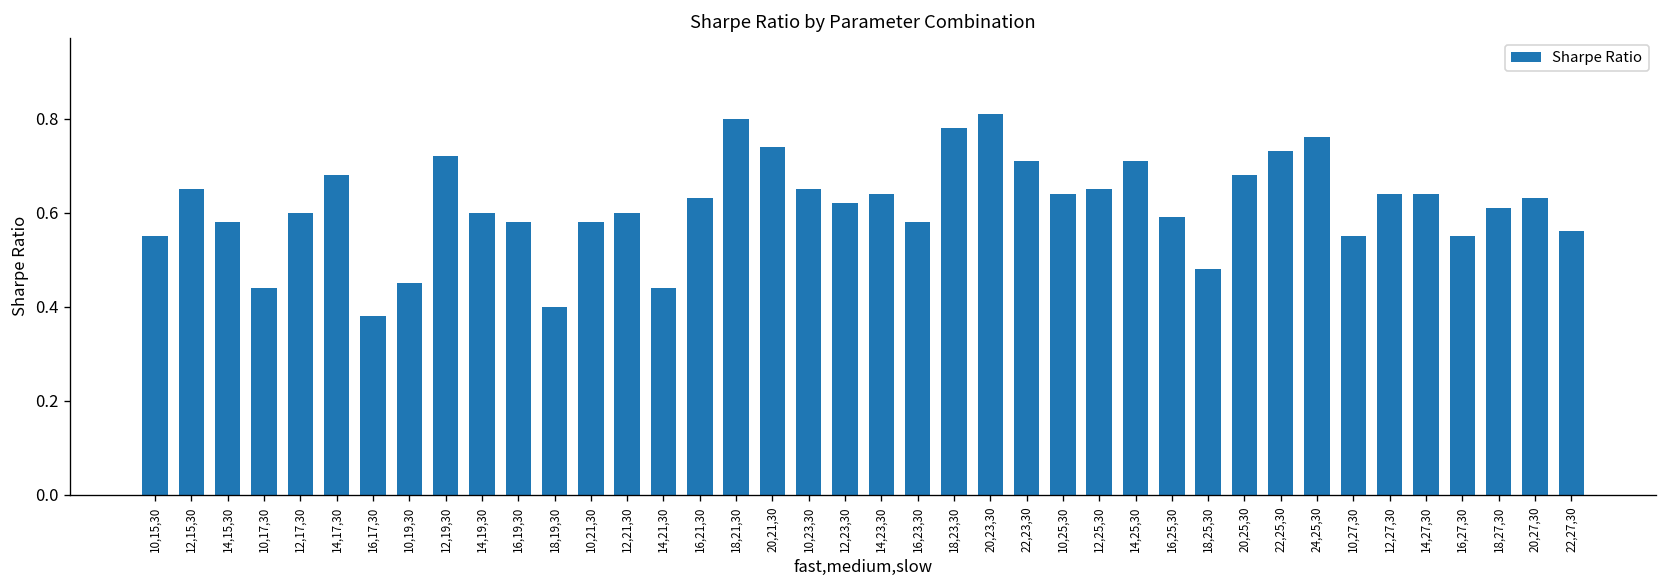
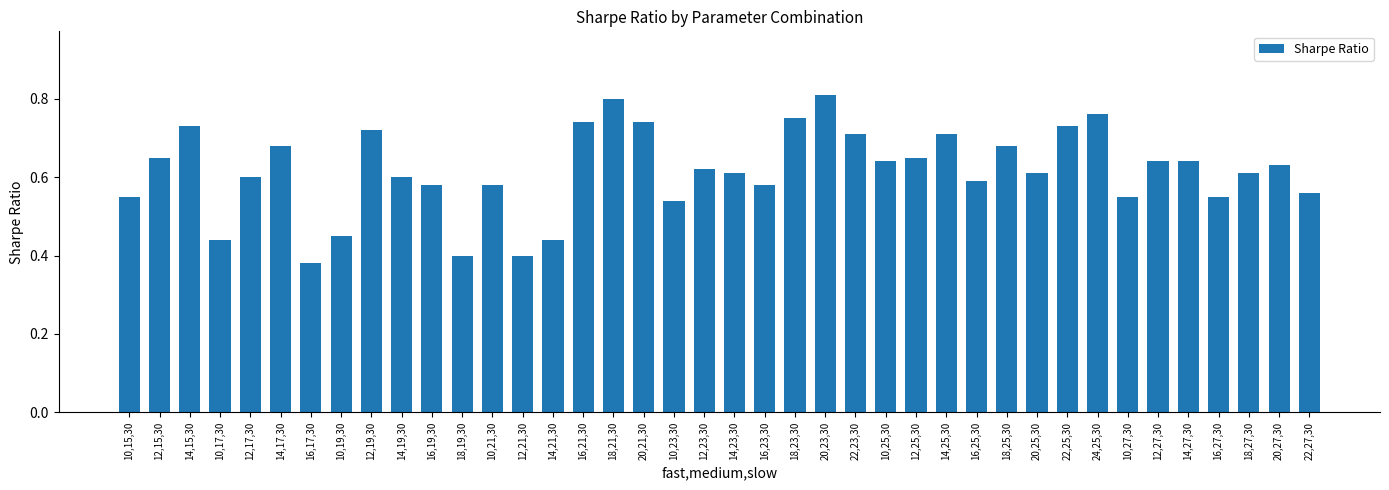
  {
    "10,15,30": 0.55,
    "12,15,30": 0.65,
-   "14,15,30": 0.58,
+   "14,15,30": 0.73,
    "10,17,30": 0.44,
    "12,17,30": 0.60,
    "14,17,30": 0.68,
    "16,17,30": 0.38,
    "10,19,30": 0.45,
    "12,19,30": 0.72,
    "14,19,30": 0.60,
    "16,19,30": 0.58,
    "18,19,30": 0.40,
    "10,21,30": 0.58,
-   "12,21,30": 0.6,
+   "12,21,30": 0.4,
    "14,21,30": 0.44,
-   "16,21,30": 0.63,
+   "16,21,30": 0.74,
    "18,21,30": 0.80,
    "20,21,30": 0.74,
-   "10,23,30": 0.65,
+   "10,23,30": 0.54,
    "12,23,30": 0.62,
-   "14,23,30": 0.64,
+   "14,23,30": 0.61,
    "16,23,30": 0.58,
-   "18,23,30": 0.78,
+   "18,23,30": 0.75,
    "20,23,30": 0.81,
    "22,23,30": 0.71,
    "10,25,30": 0.64,
    "12,25,30": 0.65,
    "14,25,30": 0.71,
    "16,25,30": 0.59,
-   "18,25,30": 0.48,
-   "20,25,30": 0.68,
+   "18,25,30": 0.68,
+   "20,25,30": 0.61,
    "22,25,30": 0.73,
    "24,25,30": 0.76,
    "10,27,30": 0.55,
    "12,27,30": 0.64,
    "14,27,30": 0.64,
    "16,27,30": 0.55,
    "18,27,30": 0.61,
    "20,27,30": 0.63,
    "22,27,30": 0.56
  }
